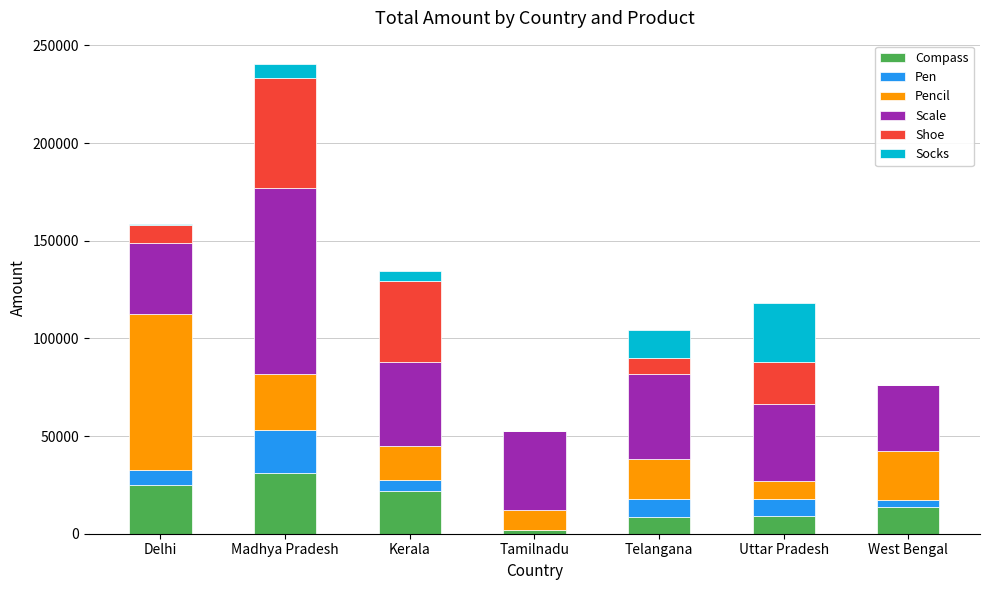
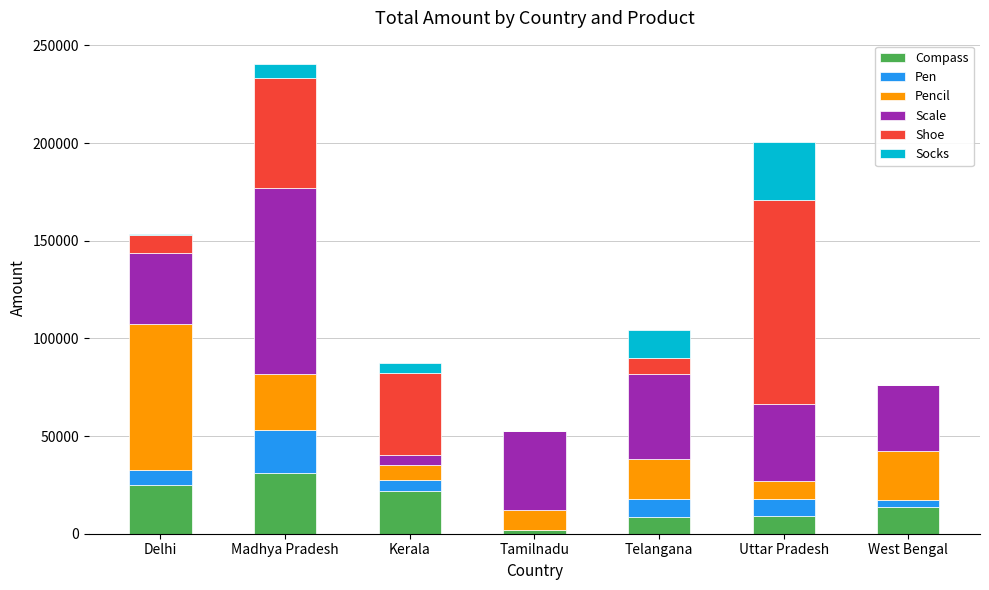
  {
    "Compass": {
      "Delhi": 25000,
      "Madhya Pradesh": 31000,
      "Kerala": 22000,
      "Tamilnadu": 2000,
      "Telangana": 9000,
      "Uttar Pradesh": 9000,
      "West Bengal": 13000
    },
    "Pencil": {
-     "Delhi": 80000,
+     "Delhi": 75000,
      "Madhya Pradesh": 29000,
-     "Kerala": 18000,
+     "Kerala": 8000,
      "Tamilnadu": 10000,
      "Telangana": 21000,
      "Uttar Pradesh": 9000,
      "West Bengal": 25000
    },
    "Scale": {
      "Delhi": 36000,
      "Madhya Pradesh": 95000,
-     "Kerala": 43000,
+     "Kerala": 5000,
      "Tamilnadu": 40000,
      "Telangana": 43000,
      "Uttar Pradesh": 40000,
      "West Bengal": 34000
    },
    "Shoe": {
      "Delhi": 9000,
      "Madhya Pradesh": 56000,
      "Kerala": 42000,
      "Tamilnadu": 0,
      "Telangana": 8000,
-     "Uttar Pradesh": 22000,
+     "Uttar Pradesh": 104000,
      "West Bengal": 0
    }
  }
